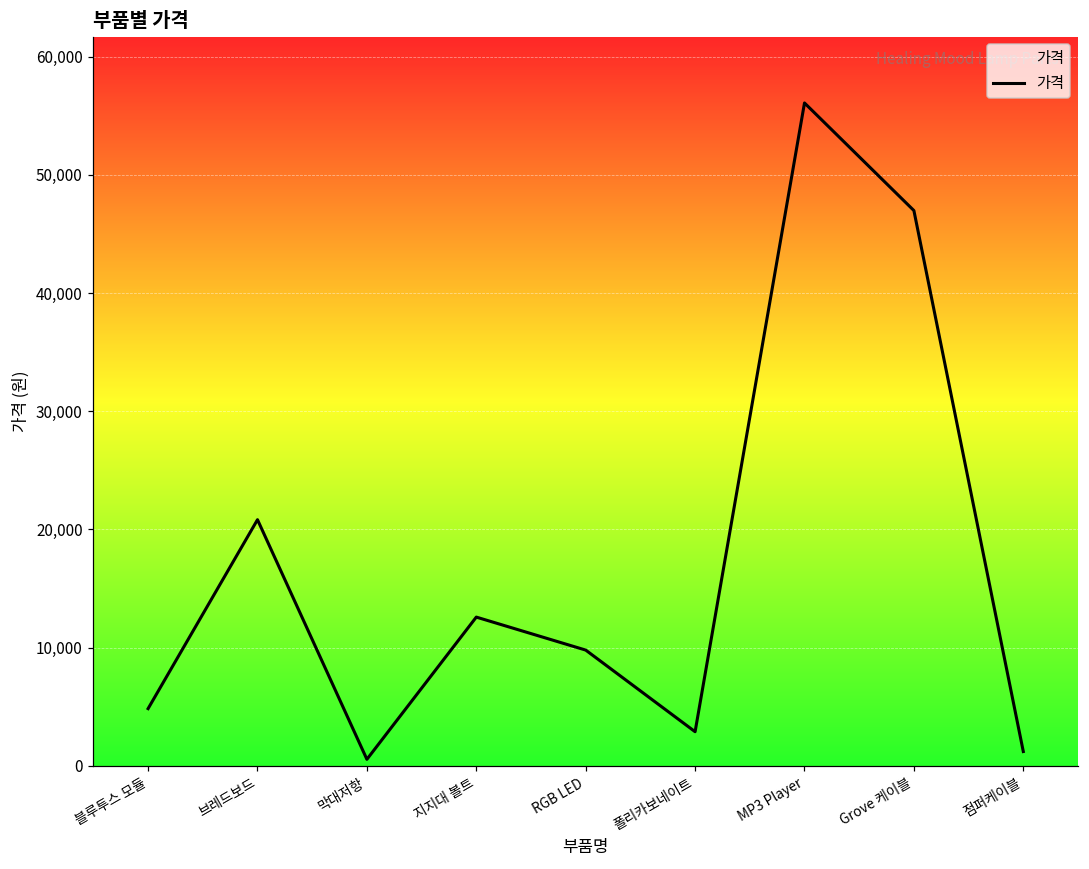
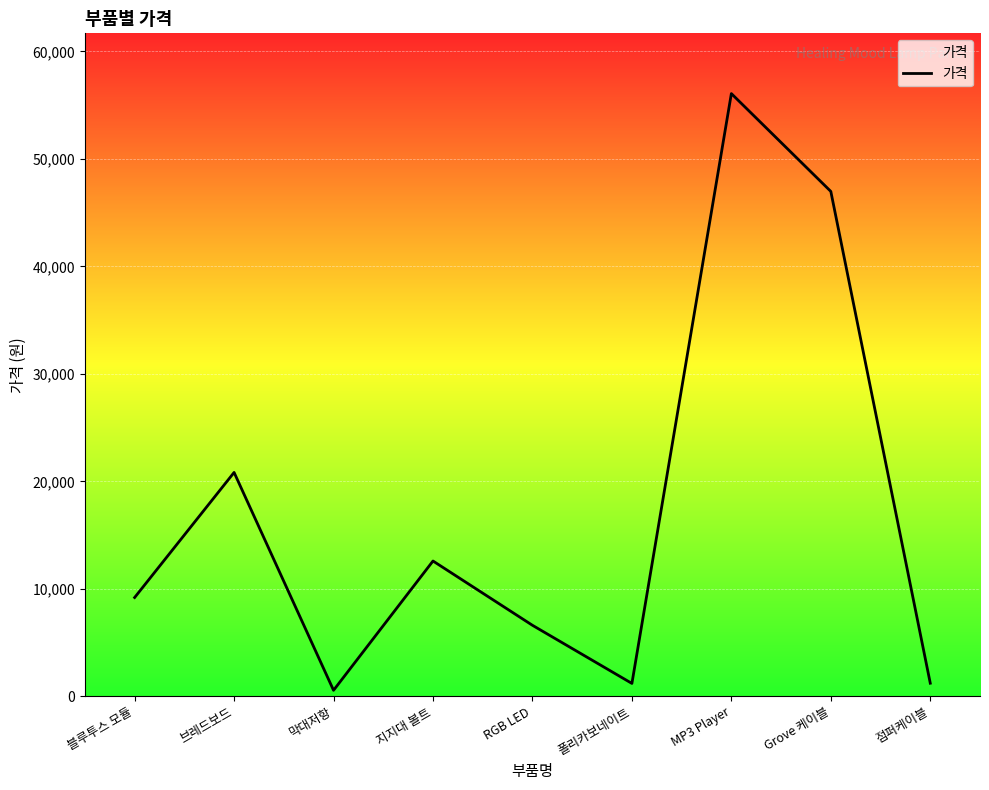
  {
-   "블루투스 모듈": "4,800",
+   "블루투스 모듈": "9,200",
    "브레드보드": "20,800",
    "막대저항": "600",
    "지지대 볼트": "12,600",
-   "RGB LED": "9,800",
-   "폴리카보네이트": "2,900",
+   "RGB LED": "6,600",
+   "폴리카보네이트": "1,200",
    "MP3 Player": "56,100",
    "Grove 케이블": "47,000",
    "점퍼케이블": "1,200"
  }
